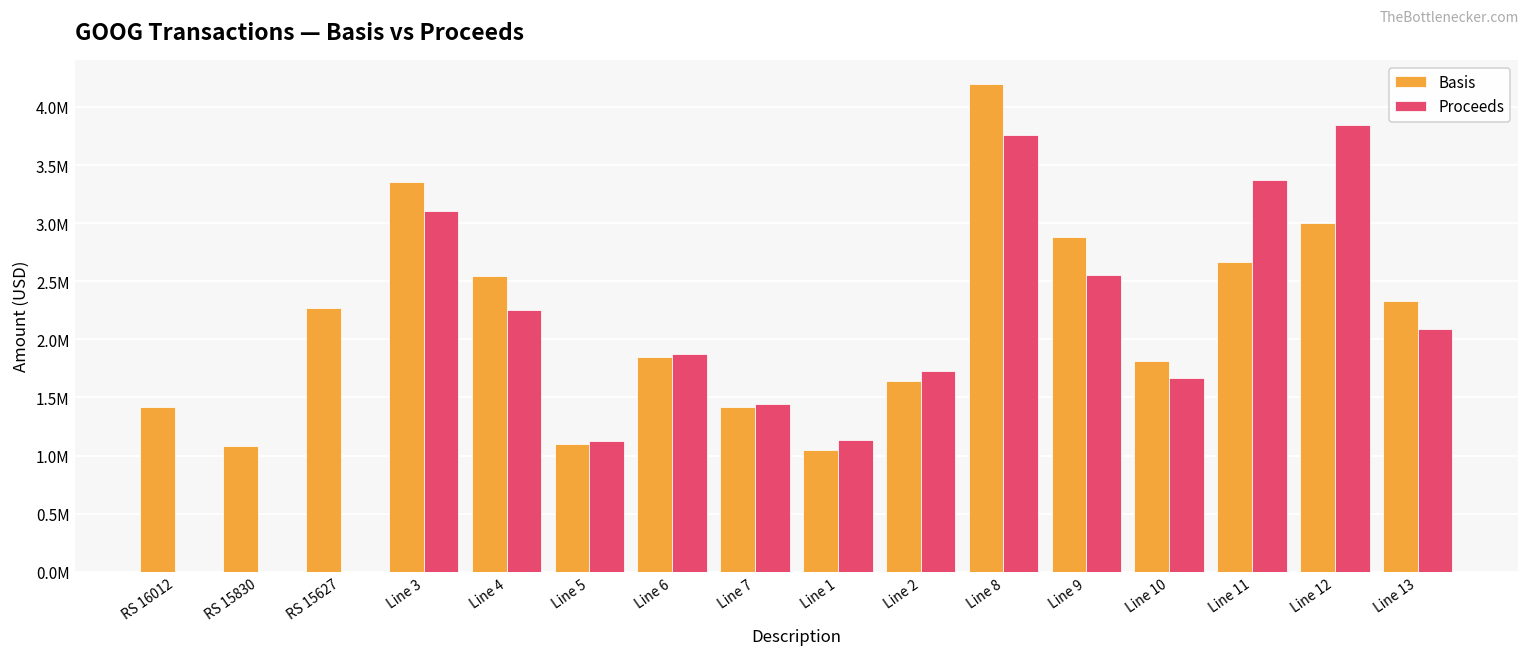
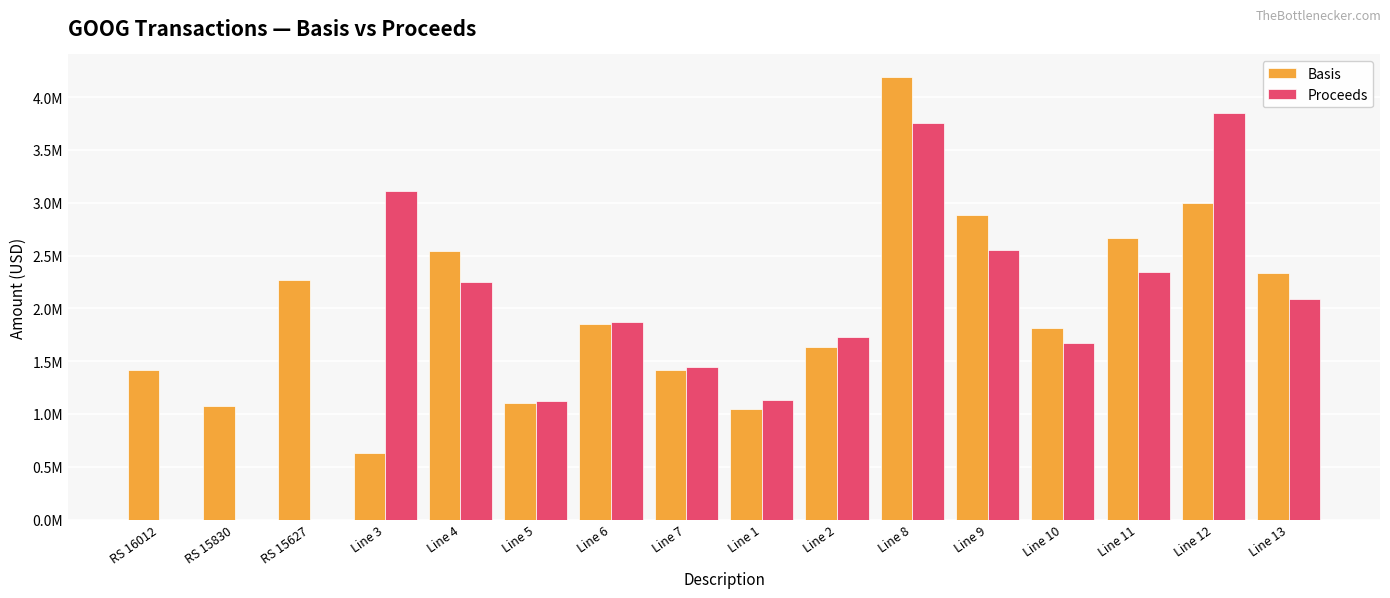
  {
    "Basis": {
      "RS 16012": 1420000,
      "RS 15830": 1080000,
      "RS 15627": 2270000,
-     "Line 3": 3350000,
+     "Line 3": 630000,
      "Line 4": 2540000,
      "Line 5": 1100000,
      "Line 6": 1850000,
      "Line 7": 1420000,
      "Line 1": 1050000,
      "Line 2": 1640000,
      "Line 8": 4190000,
      "Line 9": 2880000,
      "Line 10": 1810000,
      "Line 11": 2670000,
      "Line 12": 3000000,
      "Line 13": 2330000
    },
    "Proceeds": {
      "RS 16012": 0,
      "RS 15830": 0,
      "RS 15627": 0,
      "Line 3": 3110000,
      "Line 4": 2250000,
      "Line 5": 1130000,
      "Line 6": 1880000,
      "Line 7": 1450000,
      "Line 1": 1130000,
      "Line 2": 1730000,
      "Line 8": 3760000,
      "Line 9": 2560000,
      "Line 10": 1670000,
-     "Line 11": 3370000,
+     "Line 11": 2350000,
      "Line 12": 3850000,
      "Line 13": 2090000
    }
  }
